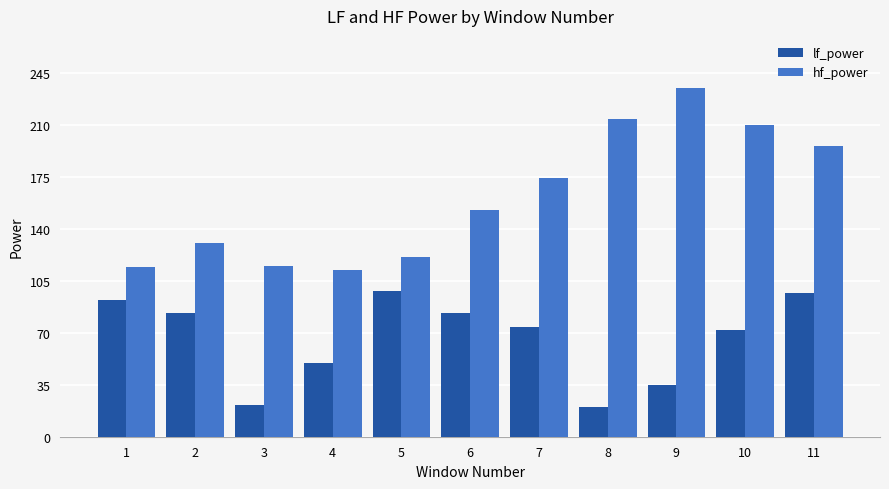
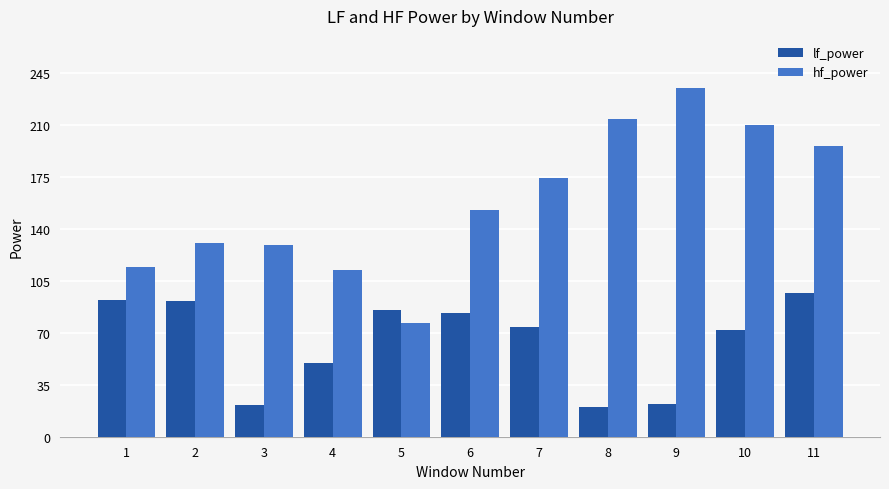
  {
    "lf_power": {
      "1": 92,
-     "2": 84,
+     "2": 92,
      "3": 22,
      "4": 50,
-     "5": 98,
+     "5": 85,
      "6": 83,
      "7": 74,
      "8": 20,
-     "9": 35,
+     "9": 22,
      "10": 72,
      "11": 97
    },
    "hf_power": {
      "1": 115,
      "2": 131,
-     "3": 115,
+     "3": 129,
      "4": 113,
-     "5": 121,
+     "5": 77,
      "6": 153,
      "7": 174,
      "8": 214,
      "9": 235,
      "10": 210,
      "11": 196
    }
  }
